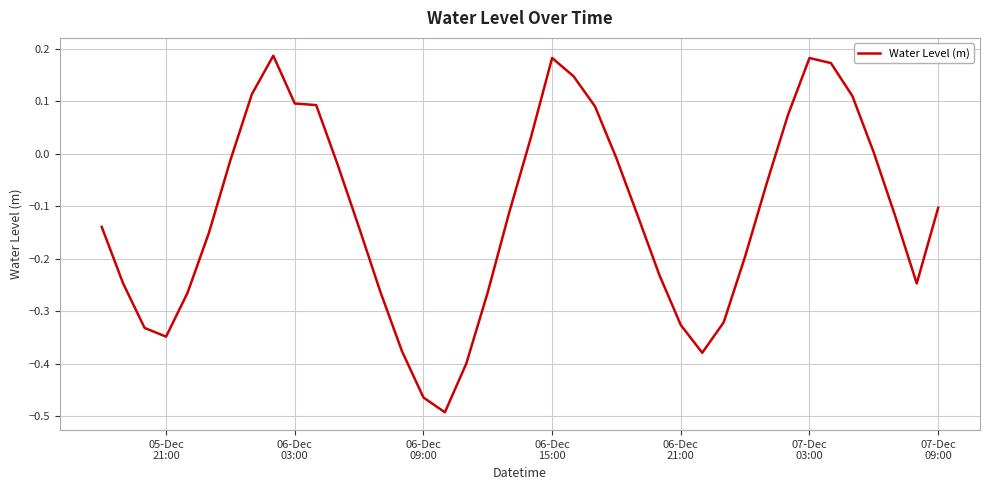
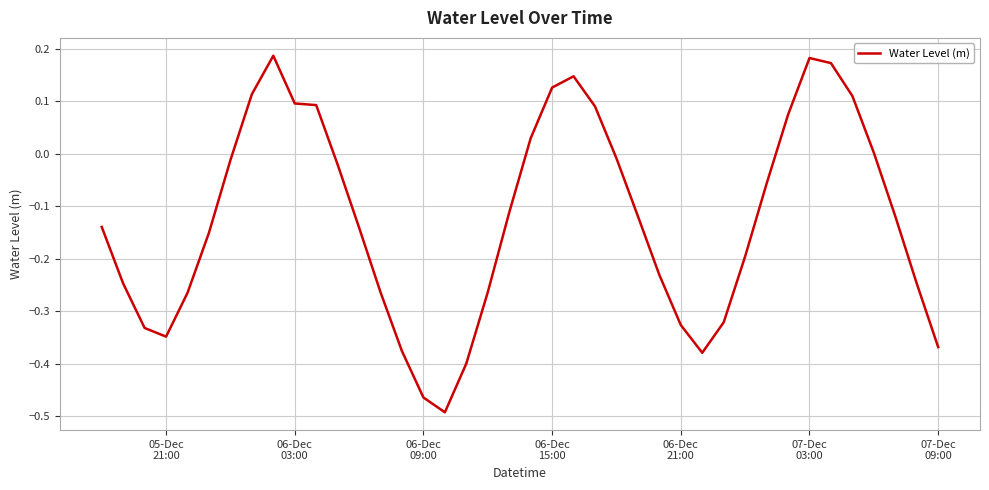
  {
    "05-Dec 21:00": -0.35,
    "06-Dec 03:00": 0.10,
    "06-Dec 09:00": -0.46,
-   "06-Dec 15:00": 0.18,
+   "06-Dec 15:00": 0.13,
    "06-Dec 21:00": -0.33,
    "07-Dec 03:00": 0.18,
-   "07-Dec 09:00": -0.10
+   "07-Dec 09:00": -0.37
  }
